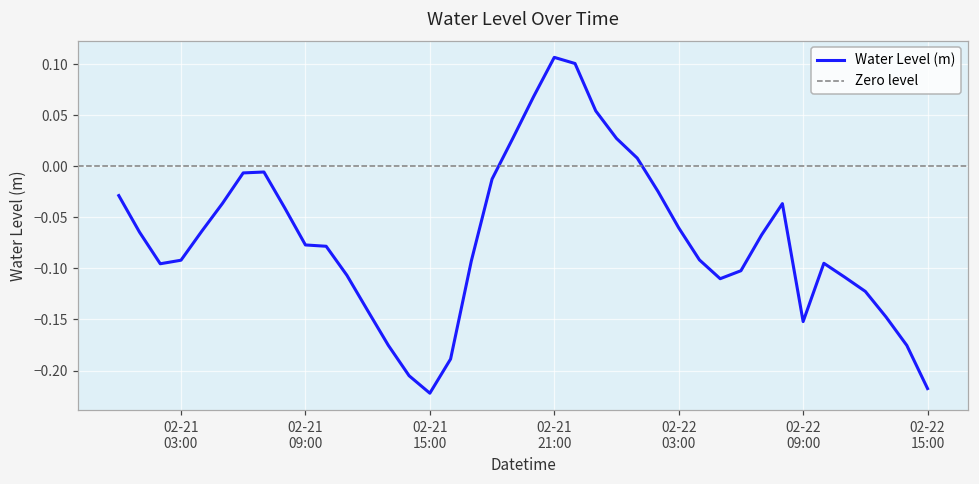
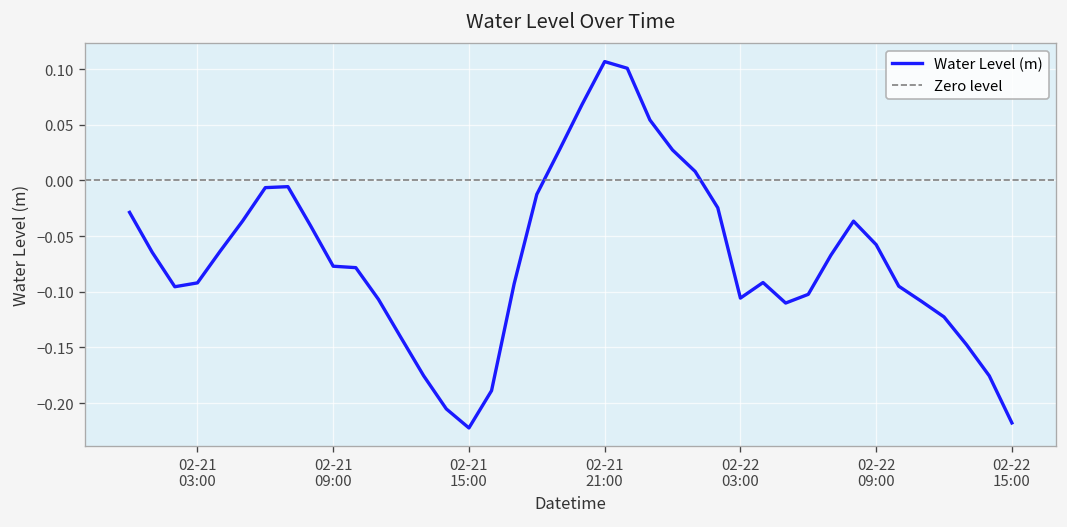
  {
    "02-21 03:00": -0.09,
    "02-21 09:00": -0.08,
    "02-21 15:00": -0.22,
    "02-21 21:00": 0.11,
-   "02-22 03:00": -0.06,
-   "02-22 09:00": -0.15,
+   "02-22 03:00": -0.11,
+   "02-22 09:00": -0.06,
    "02-22 15:00": -0.22
  }
